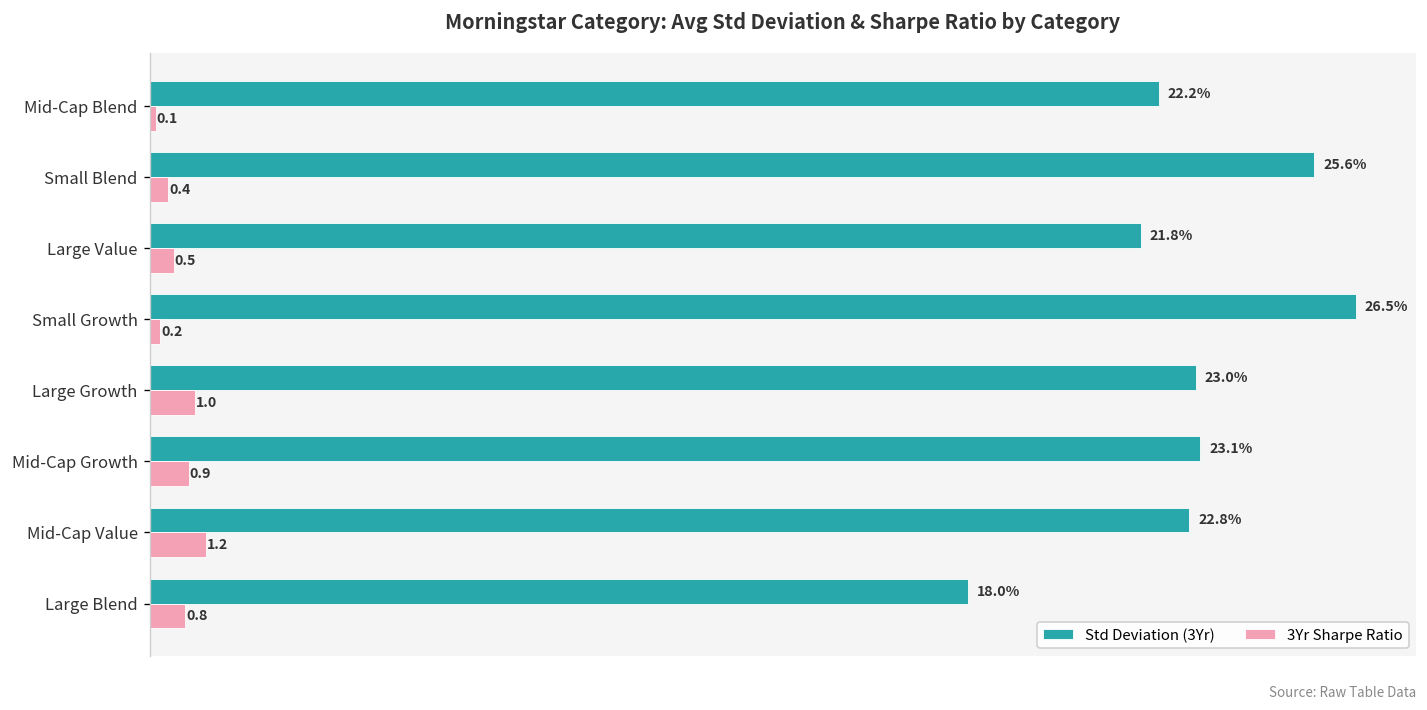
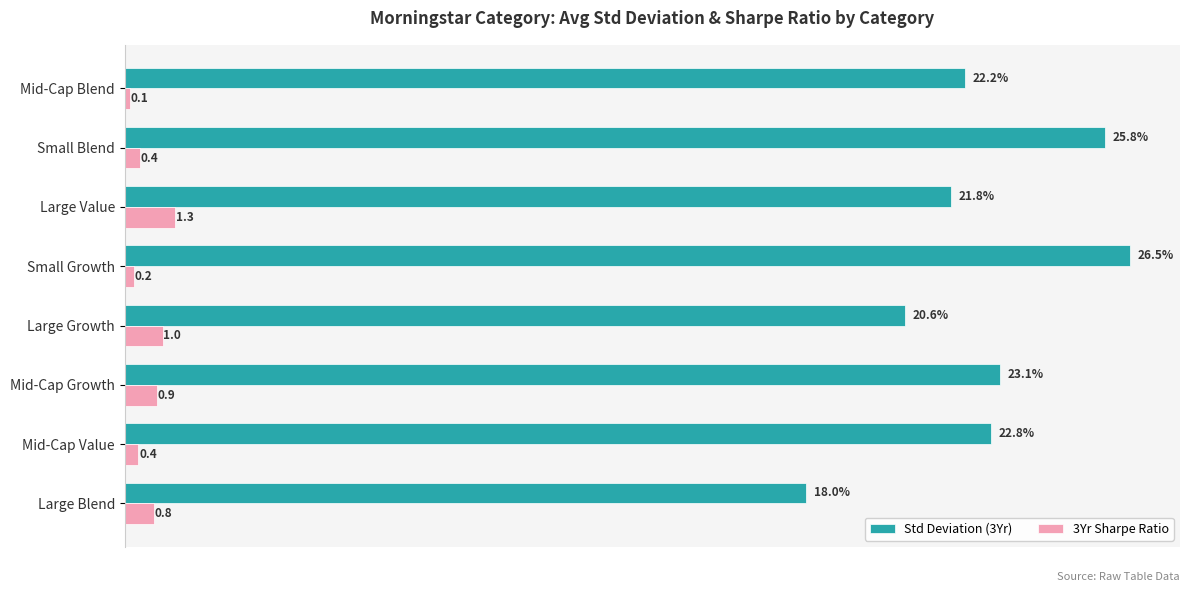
  {
    "Std Deviation (3Yr)": {
      "Mid-Cap Blend": "22.2%",
-     "Small Blend": "25.6%",
+     "Small Blend": "25.8%",
      "Large Value": "21.8%",
      "Small Growth": "26.5%",
-     "Large Growth": "23.0%",
+     "Large Growth": "20.6%",
      "Mid-Cap Growth": "23.1%",
      "Mid-Cap Value": "22.8%",
      "Large Blend": "18.0%"
    },
    "3Yr Sharpe Ratio": {
      "Mid-Cap Blend": "0.1",
      "Small Blend": "0.4",
-     "Large Value": "0.5",
+     "Large Value": "1.3",
      "Small Growth": "0.2",
      "Large Growth": "1.0",
      "Mid-Cap Growth": "0.9",
-     "Mid-Cap Value": "1.2",
+     "Mid-Cap Value": "0.4",
      "Large Blend": "0.8"
    }
  }
